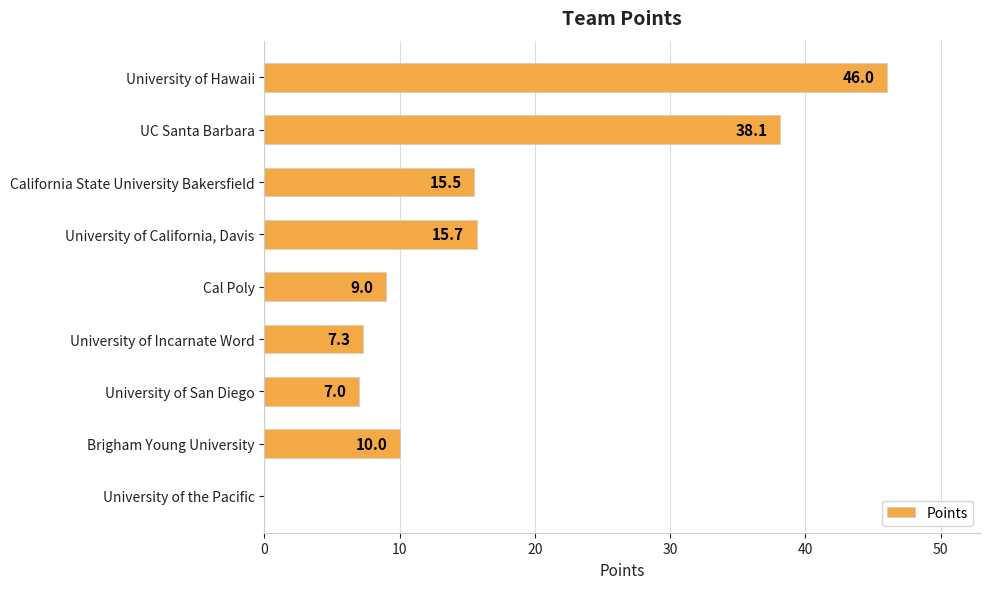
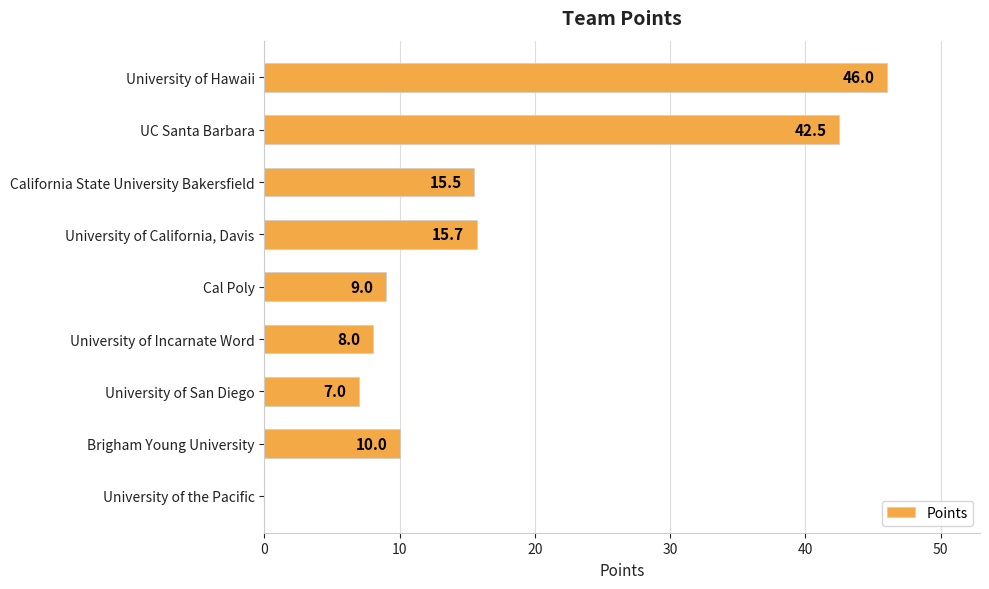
  {
    "University of Hawaii": 46.0,
-   "UC Santa Barbara": 38.1,
+   "UC Santa Barbara": 42.5,
    "California State University Bakersfield": 15.5,
    "University of California, Davis": 15.7,
    "Cal Poly": 9.0,
-   "University of Incarnate Word": 7.3,
+   "University of Incarnate Word": 8.0,
    "University of San Diego": 7.0,
    "Brigham Young University": 10.0
  }
